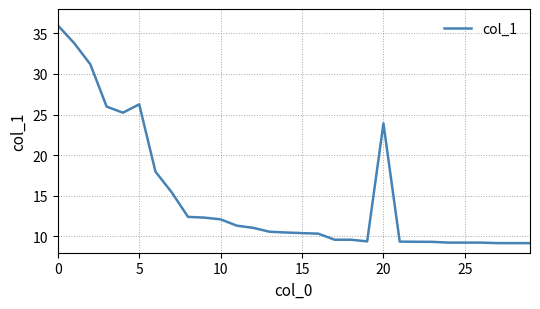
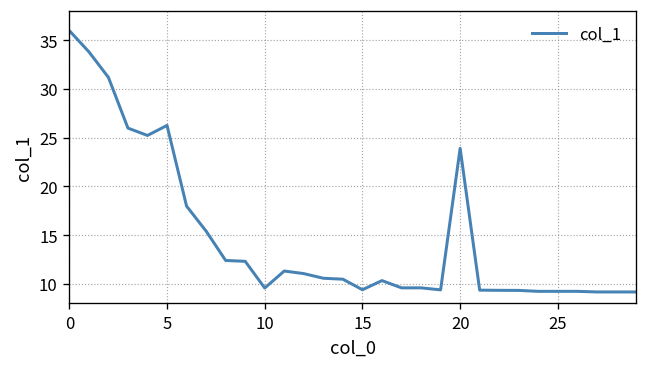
  {
    "0": 36,
    "5": 26,
-   "10": 12,
-   "15": 10,
+   "10": 10,
+   "15": 9,
    "20": 24,
    "25": 9
  }
